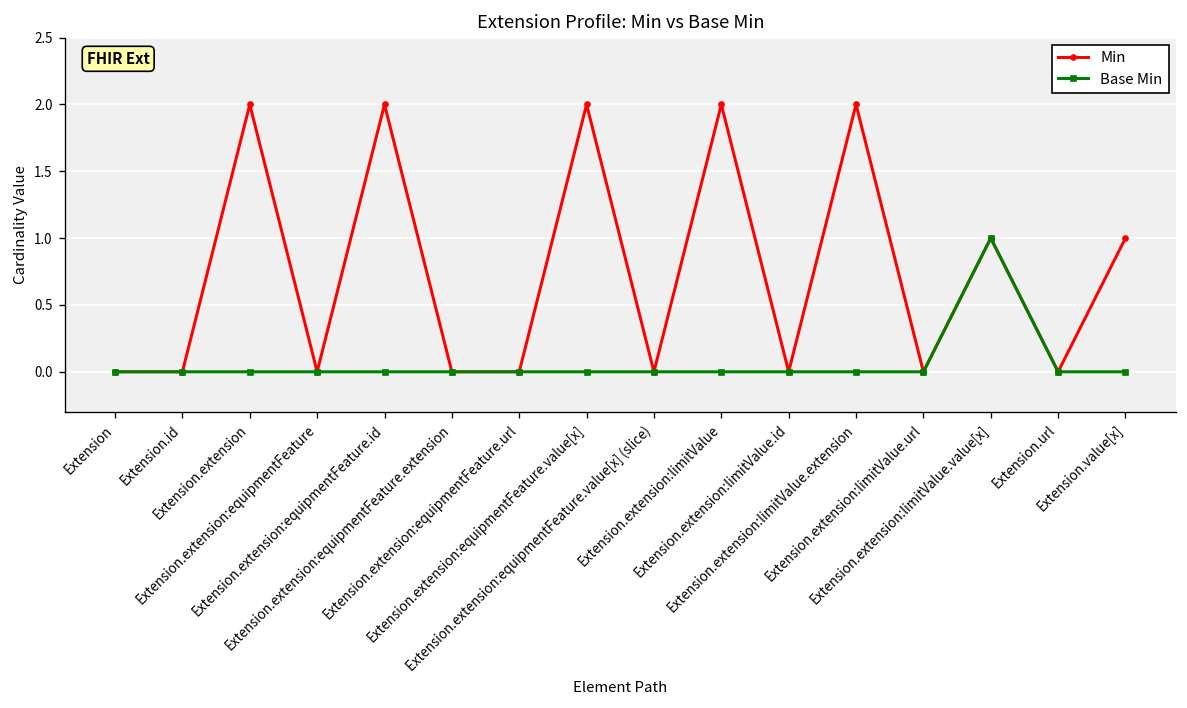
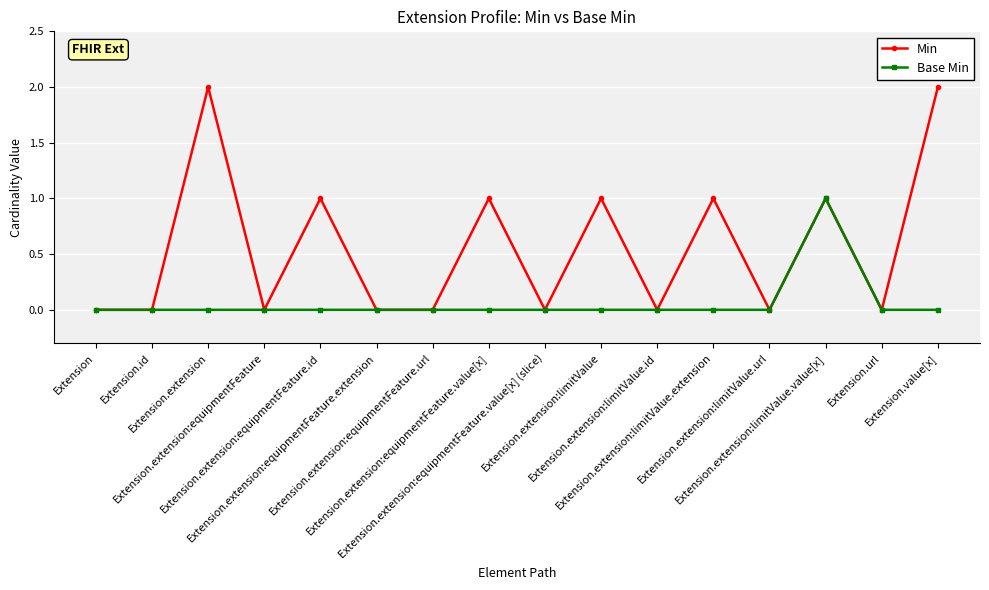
  {
    "Min": {
      "Extension.extension": 2,
-     "Extension.extension:equipmentFeature.id": 2,
-     "Extension.extension:equipmentFeature.value[x]": 2,
-     "Extension.extension:limitValue": 2,
-     "Extension.extension:limitValue.extension": 2,
-     "Extension.value[x]": 1
+     "Extension.extension:equipmentFeature.id": 1,
+     "Extension.extension:equipmentFeature.value[x]": 1,
+     "Extension.extension:limitValue": 1,
+     "Extension.extension:limitValue.extension": 1,
+     "Extension.value[x]": 2
    },
    "Base Min": {
      "Extension.extension": 0,
      "Extension.extension:equipmentFeature.id": 0,
      "Extension.extension:equipmentFeature.value[x]": 0,
      "Extension.extension:limitValue": 0,
      "Extension.extension:limitValue.extension": 0,
      "Extension.value[x]": 0
    }
  }
